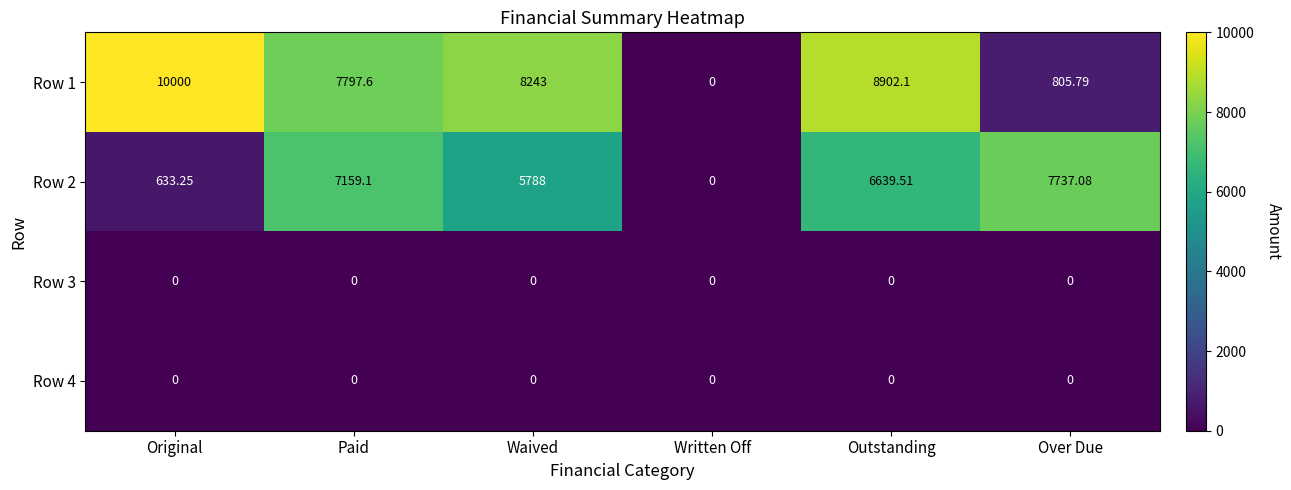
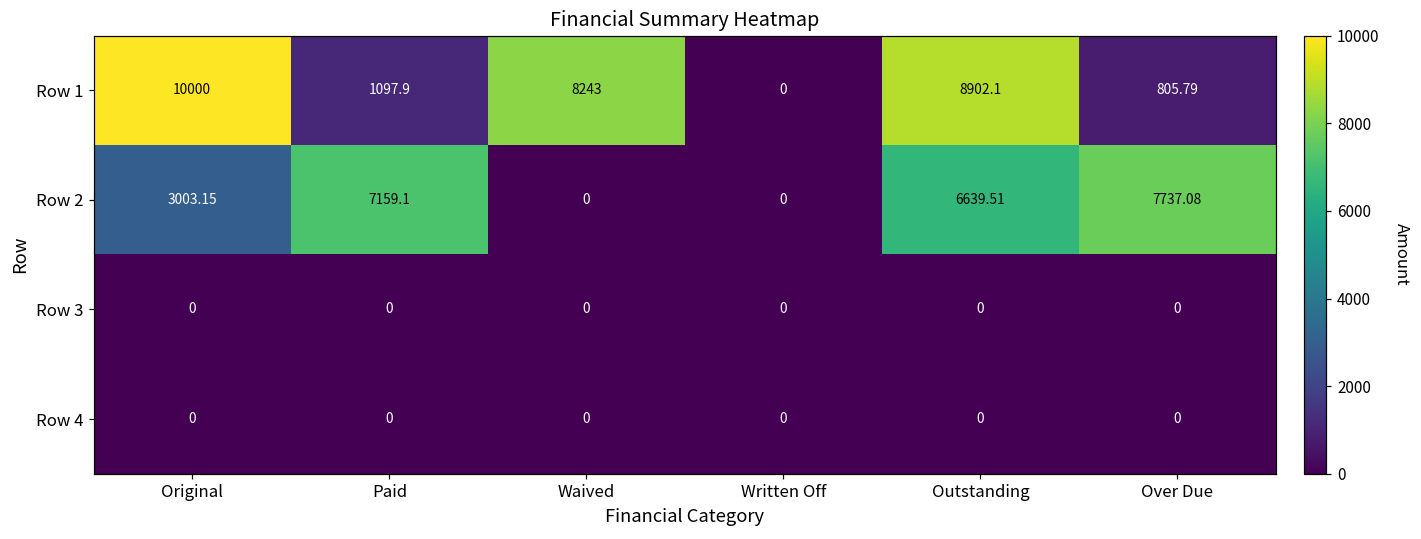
  {
    "Row 1": {
      "Original": 10000,
-     "Paid": 7797.6,
+     "Paid": 1097.9,
      "Waived": 8243,
      "Written Off": 0,
      "Outstanding": 8902.1,
      "Over Due": 805.79
    },
    "Row 2": {
-     "Original": 633.25,
+     "Original": 3003.15,
      "Paid": 7159.1,
-     "Waived": 5788,
+     "Waived": 0,
      "Written Off": 0,
      "Outstanding": 6639.51,
      "Over Due": 7737.08
    },
    "Row 3": {
      "Original": 0,
      "Paid": 0,
      "Waived": 0,
      "Written Off": 0,
      "Outstanding": 0,
      "Over Due": 0
    },
    "Row 4": {
      "Original": 0,
      "Paid": 0,
      "Waived": 0,
      "Written Off": 0,
      "Outstanding": 0,
      "Over Due": 0
    }
  }
